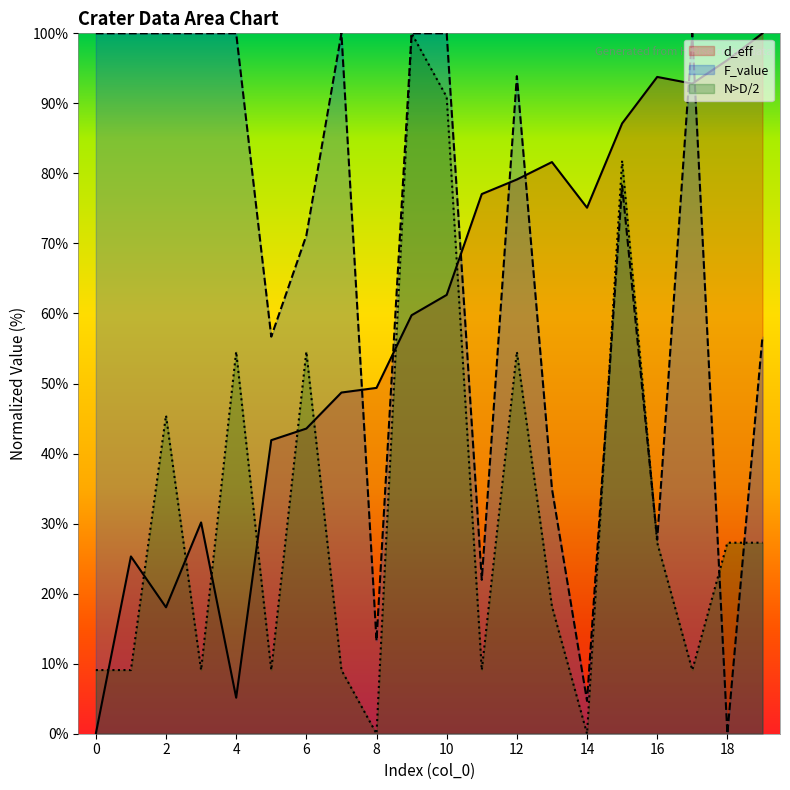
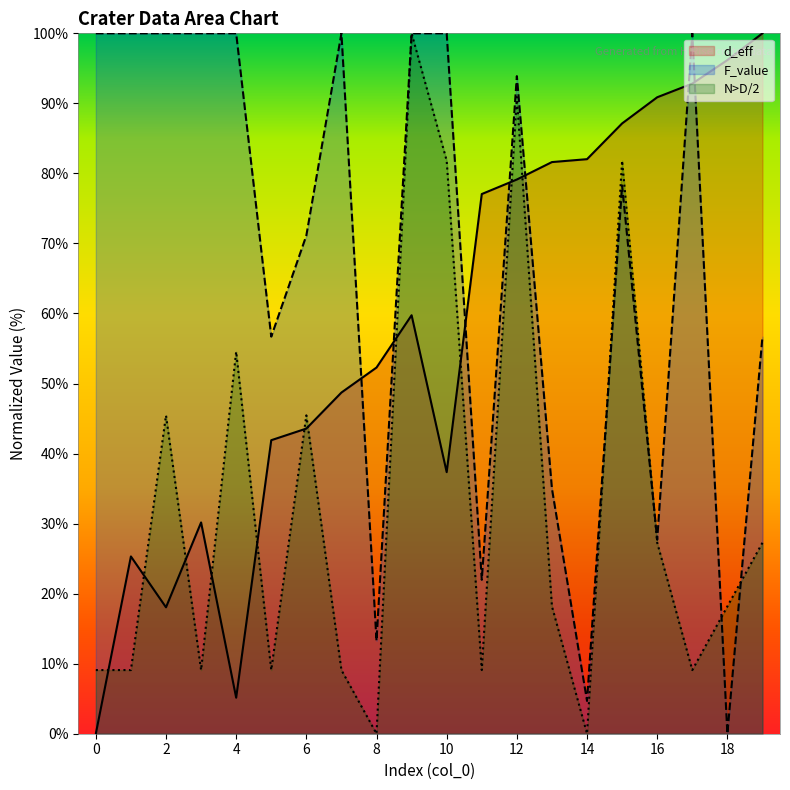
  {
    "d_eff": {
      "0": "0%",
      "2": "18%",
      "4": "5%",
      "6": "44%",
-     "8": "49%",
-     "10": "63%",
+     "8": "52%",
+     "10": "37%",
      "12": "79%",
-     "14": "75%",
-     "16": "94%"
+     "14": "82%",
+     "16": "91%"
    },
    "F_value": {
      "0": "100%",
      "2": "100%",
      "4": "100%",
      "6": "71%",
      "8": "13%",
      "10": "100%",
      "12": "94%",
      "14": "5%",
      "16": "28%",
      "18": "0%"
    },
    "N>D/2": {
      "0": "9%",
      "2": "45%",
      "4": "55%",
-     "6": "55%",
+     "6": "45%",
      "8": "0%",
-     "10": "91%",
-     "12": "55%",
+     "10": "82%",
+     "12": "91%",
      "14": "0%",
      "16": "27%",
-     "18": "27%"
+     "18": "18%"
    }
  }
